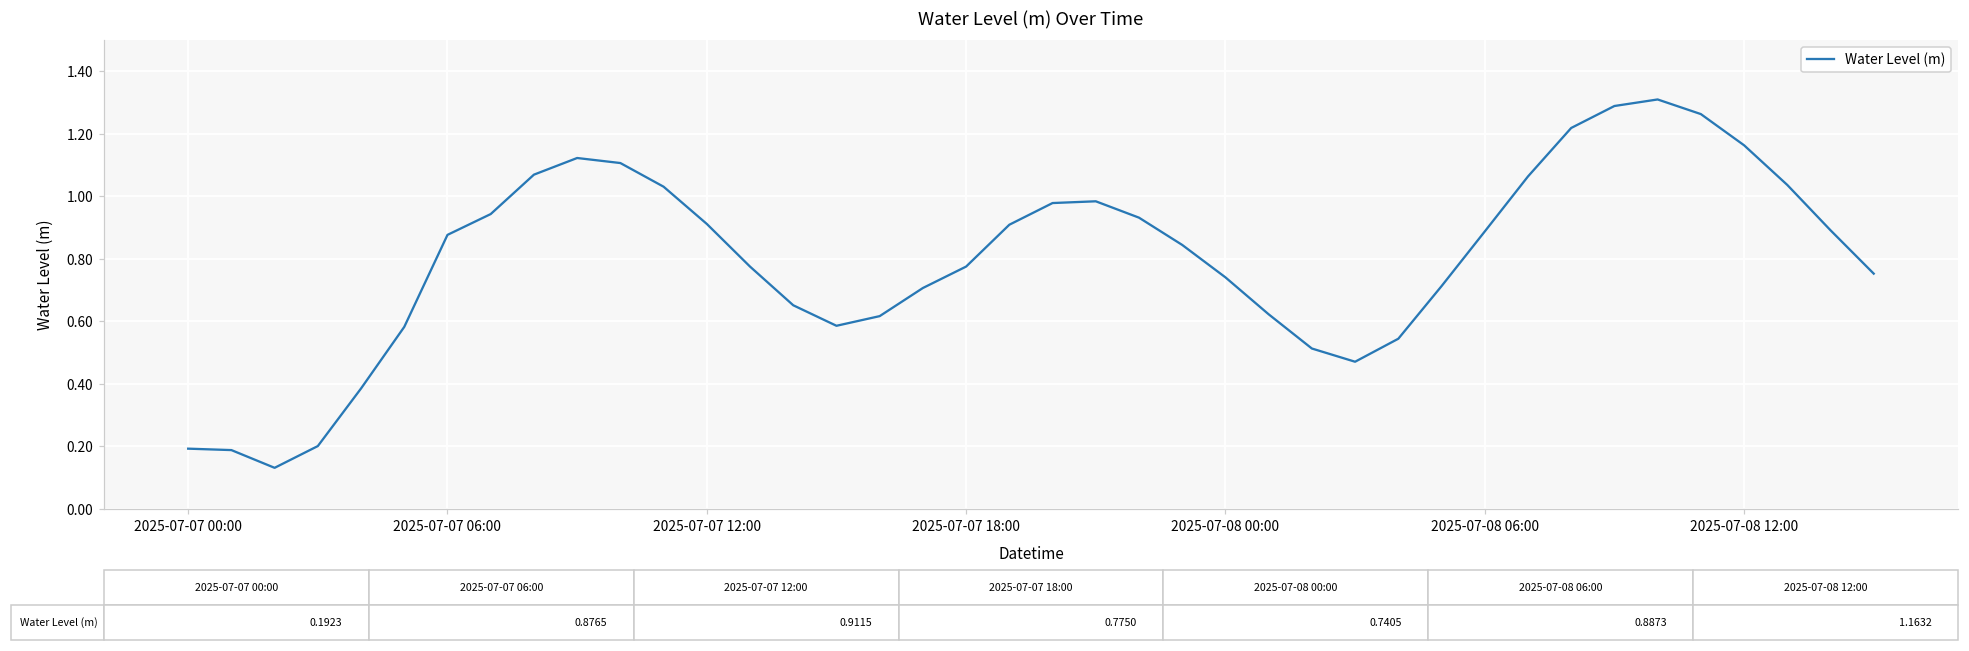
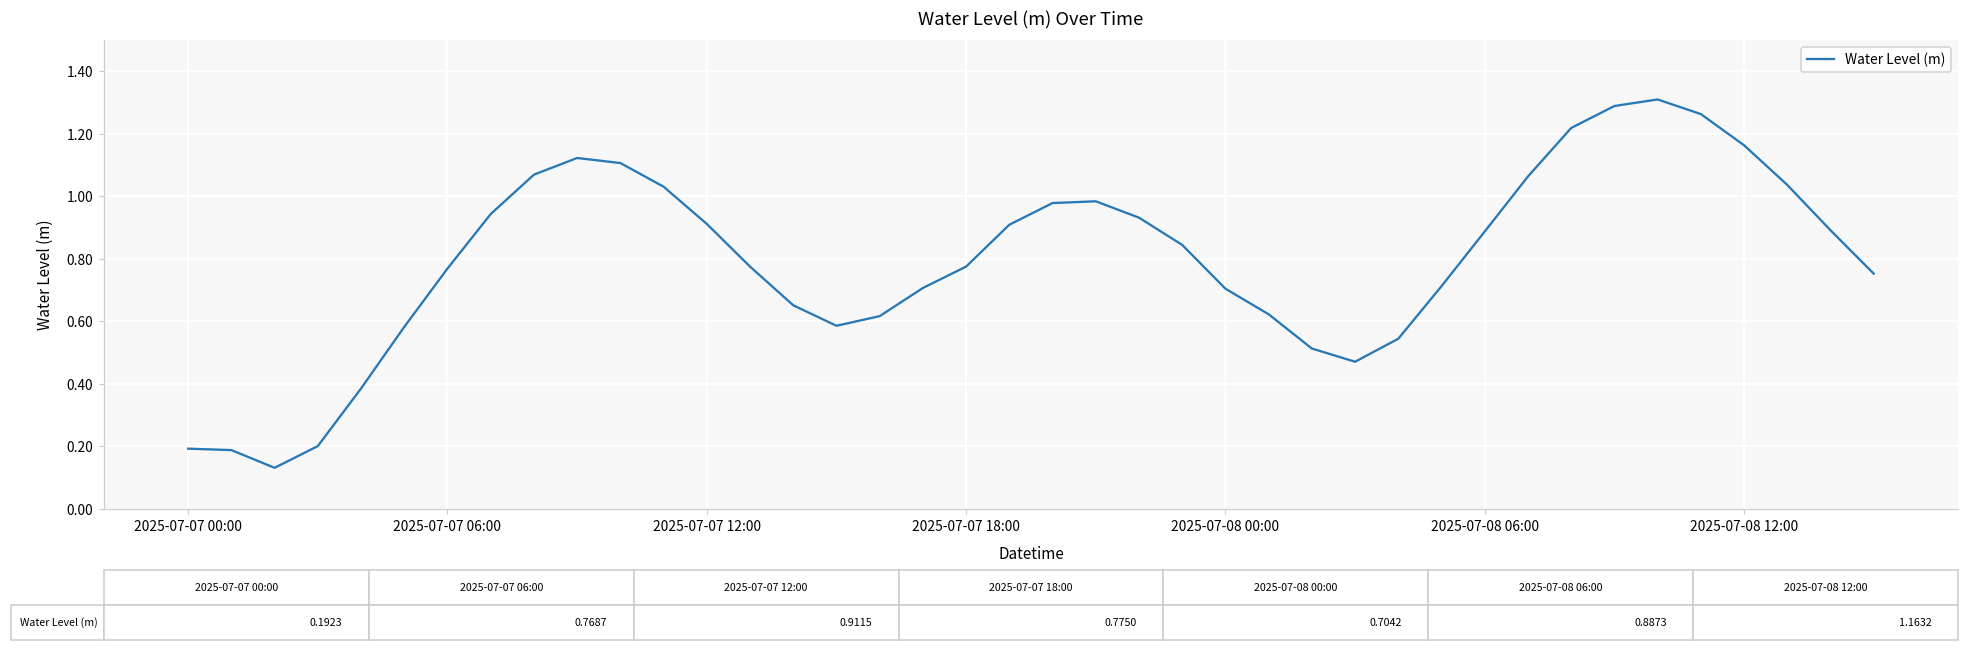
  {
-   "2025-07-07 06:00": 0.8765,
-   "2025-07-08 00:00": 0.7405
+   "2025-07-07 06:00": 0.7687,
+   "2025-07-08 00:00": 0.7042
  }
